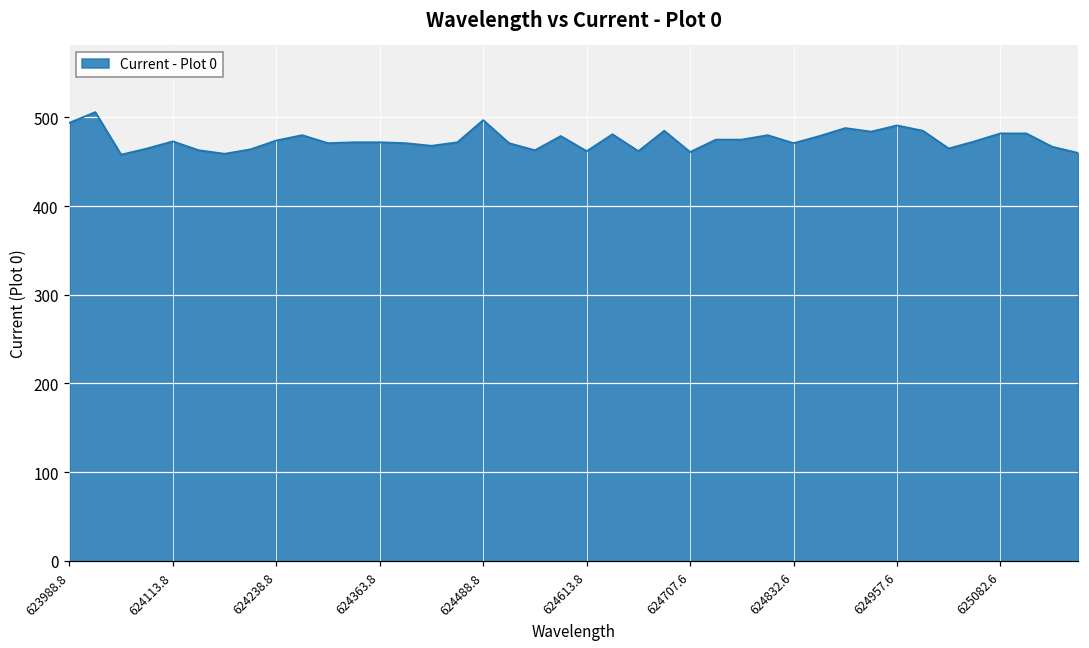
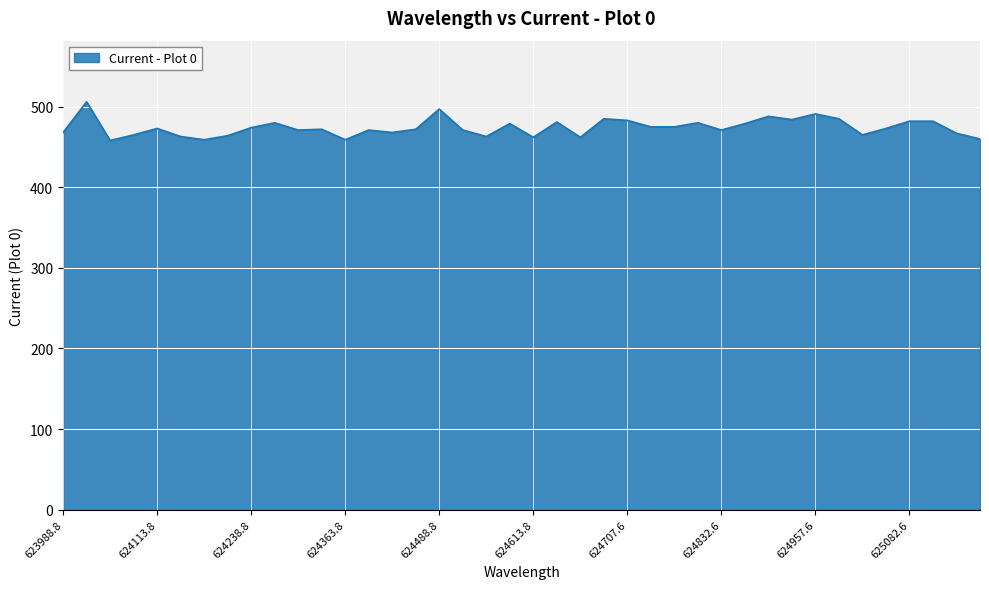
  {
-   "623988.8": 490,
+   "623988.8": 470,
    "624113.8": 470,
    "624238.8": 470,
-   "624363.8": 470,
+   "624363.8": 460,
    "624488.8": 500,
    "624613.8": 460,
-   "624707.6": 460,
+   "624707.6": 480,
    "624832.6": 470,
    "624957.6": 490,
    "625082.6": 480
  }
